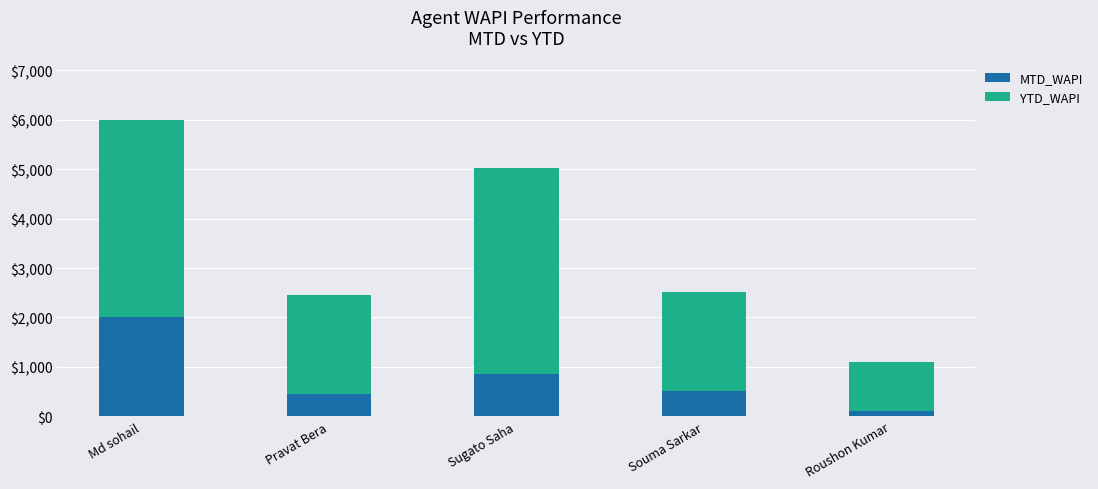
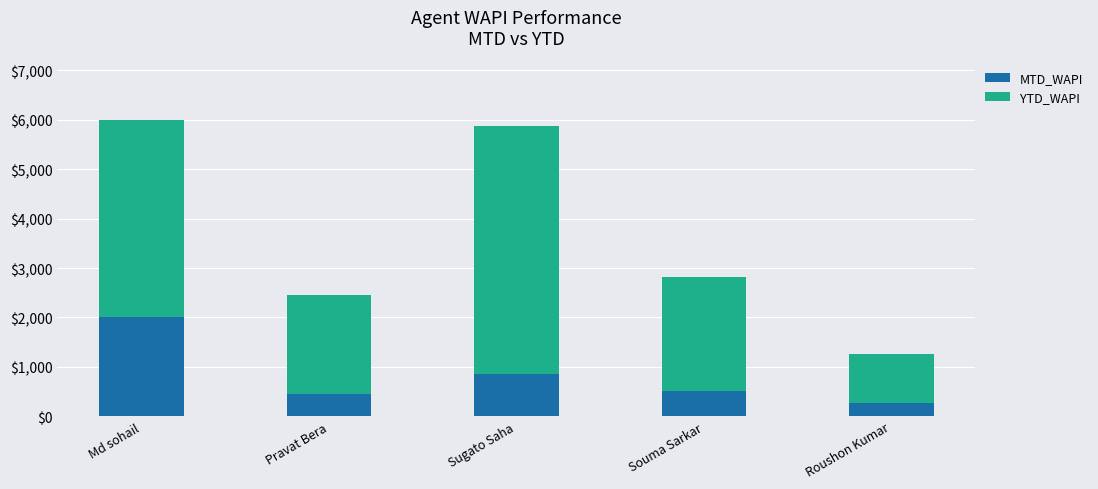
  {
    "MTD_WAPI": {
      "Md sohail": "$2,000",
      "Pravat Bera": "$400",
      "Sugato Saha": "$900",
      "Souma Sarkar": "$500",
-     "Roushon Kumar": "$100"
+     "Roushon Kumar": "$300"
    },
    "YTD_WAPI": {
      "Md sohail": "$4,000",
      "Pravat Bera": "$2,000",
-     "Sugato Saha": "$4,200",
-     "Souma Sarkar": "$2,000",
+     "Sugato Saha": "$5,000",
+     "Souma Sarkar": "$2,300",
      "Roushon Kumar": "$1,000"
    }
  }
